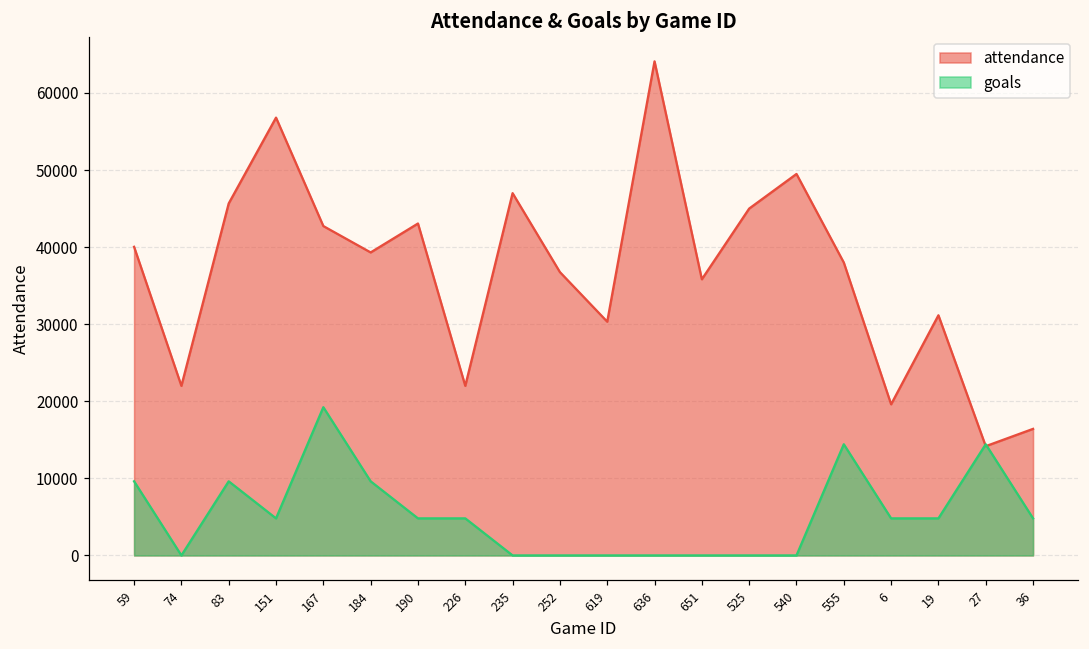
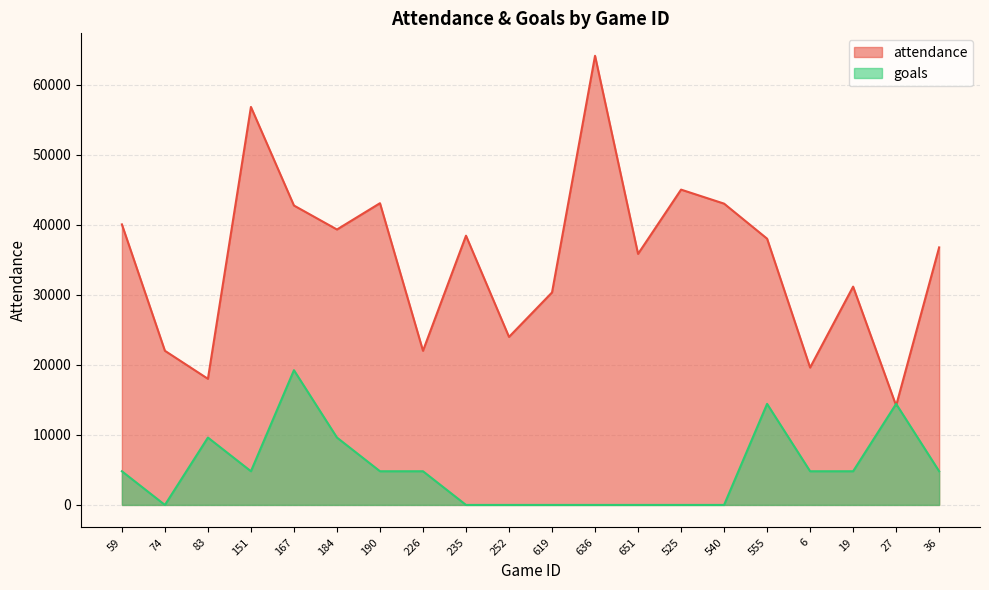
  {
    "attendance": {
      "59": 40000,
      "74": 22000,
-     "83": 46000,
+     "83": 18000,
      "151": 57000,
      "167": 43000,
      "184": 39000,
      "190": 43000,
      "226": 22000,
-     "235": 47000,
-     "252": 37000,
+     "235": 38000,
+     "252": 24000,
      "619": 30000,
      "636": 64000,
      "651": 36000,
      "525": 45000,
-     "540": 49000,
+     "540": 43000,
      "555": 38000,
      "6": 20000,
      "19": 31000,
-     "36": 16000
+     "36": 37000
    },
    "goals": {
-     "59": 10000,
+     "59": 5000,
      "74": 0,
      "83": 10000,
      "151": 5000,
      "167": 19000,
      "184": 10000,
      "190": 5000,
      "226": 5000,
      "235": 0,
      "252": 0,
      "619": 0,
      "636": 0,
      "651": 0,
      "525": 0,
      "540": 0,
      "555": 14000,
      "6": 5000,
      "19": 5000,
      "36": 5000
    }
  }
